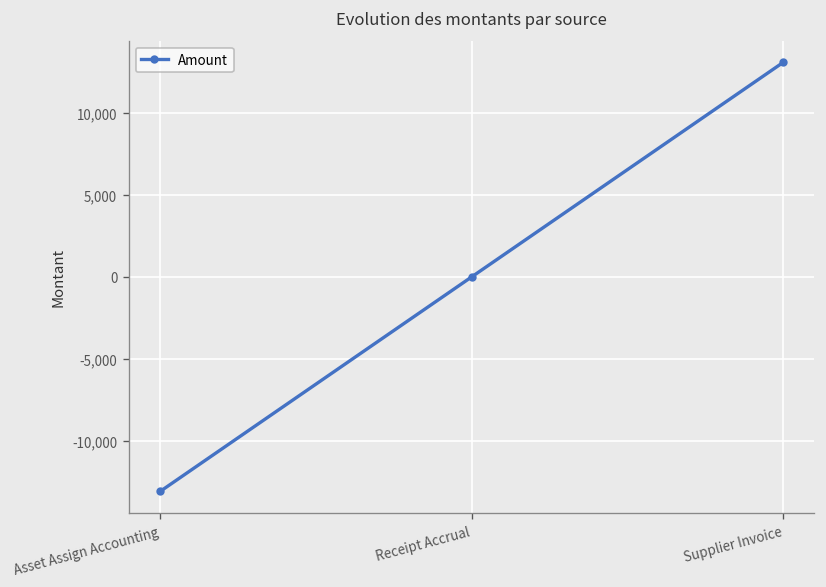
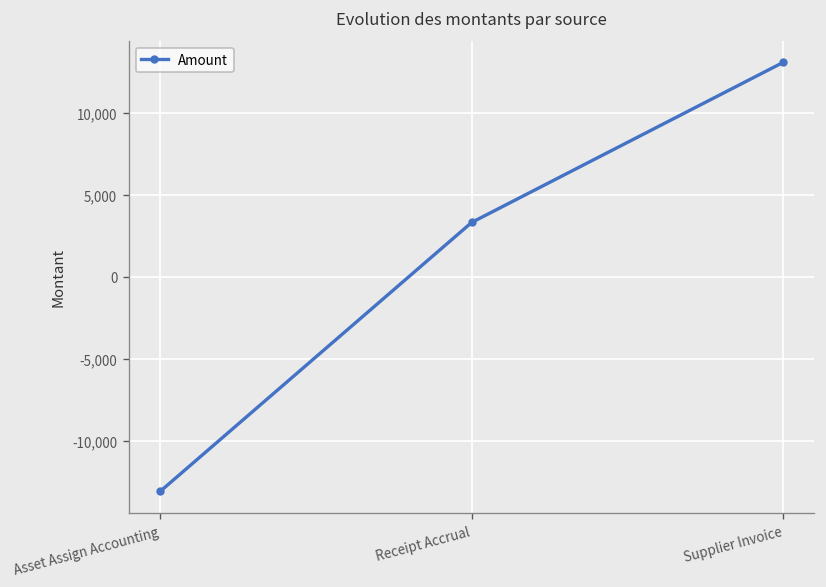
  {
    "Asset Assign Accounting": "-13,100",
-   "Receipt Accrual": "0",
+   "Receipt Accrual": "3,300",
    "Supplier Invoice": "13,100"
  }
